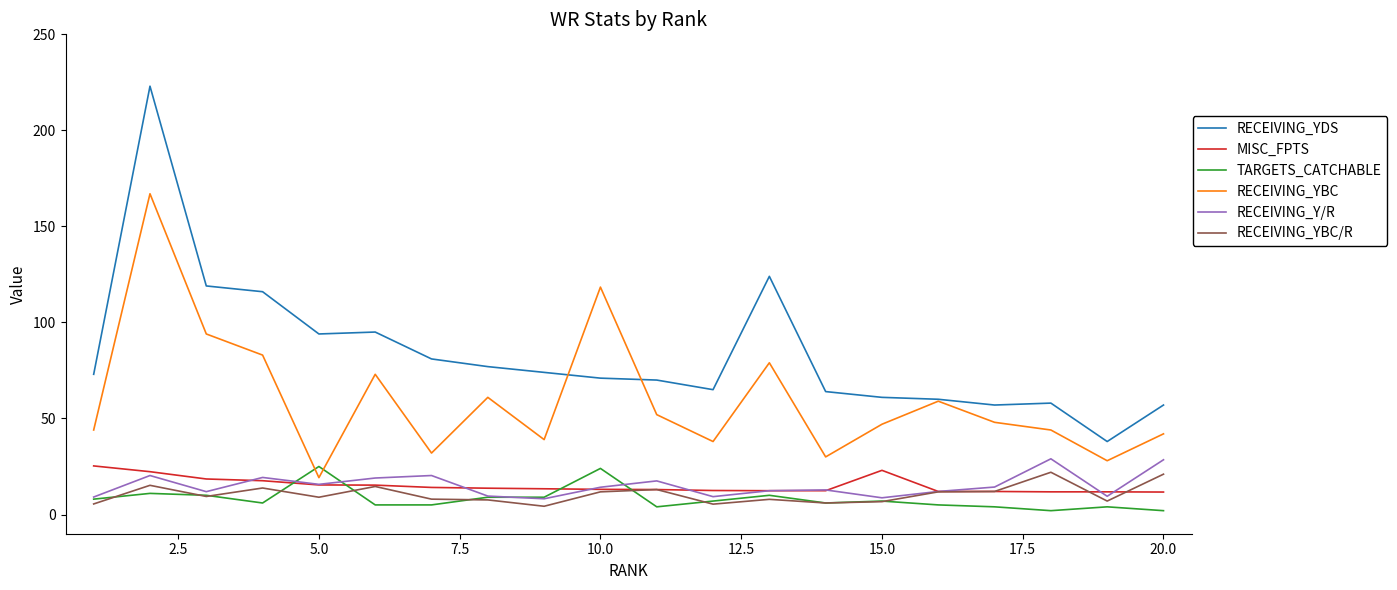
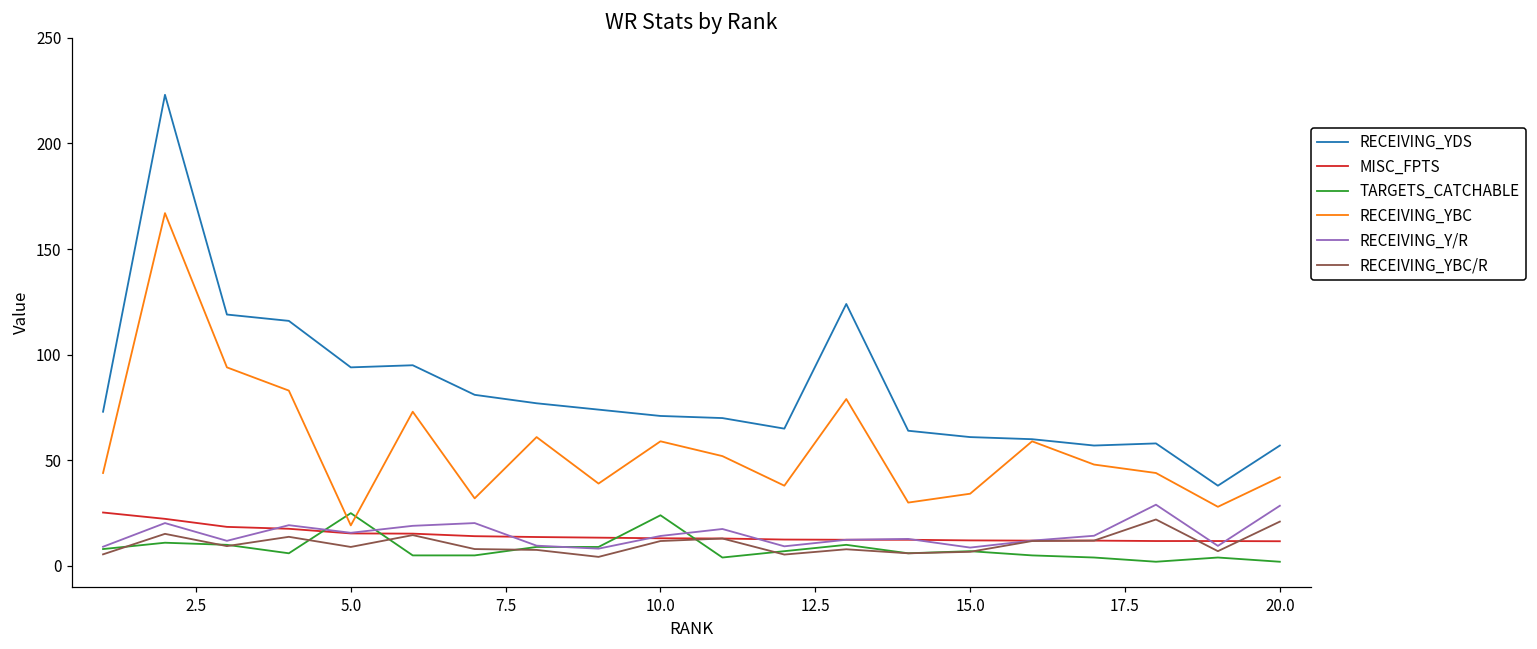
  {
    "RECEIVING_YDS": {
      "5.0": 94,
      "10.0": 71,
      "15.0": 61,
      "20.0": 57
    },
    "MISC_FPTS": {
-     "15.0": 23,
+     "15.0": 12,
      "20.0": 12
    },
    "TARGETS_CATCHABLE": {
      "5.0": 25,
      "10.0": 24,
      "20.0": 2
    },
    "RECEIVING_YBC": {
      "5.0": 19,
-     "10.0": 118,
-     "15.0": 47,
+     "10.0": 59,
+     "15.0": 34,
      "20.0": 42
    },
    "RECEIVING_Y/R": {
      "15.0": 9,
      "20.0": 29
    },
    "RECEIVING_YBC/R": {
      "5.0": 9,
      "20.0": 21
    }
  }
